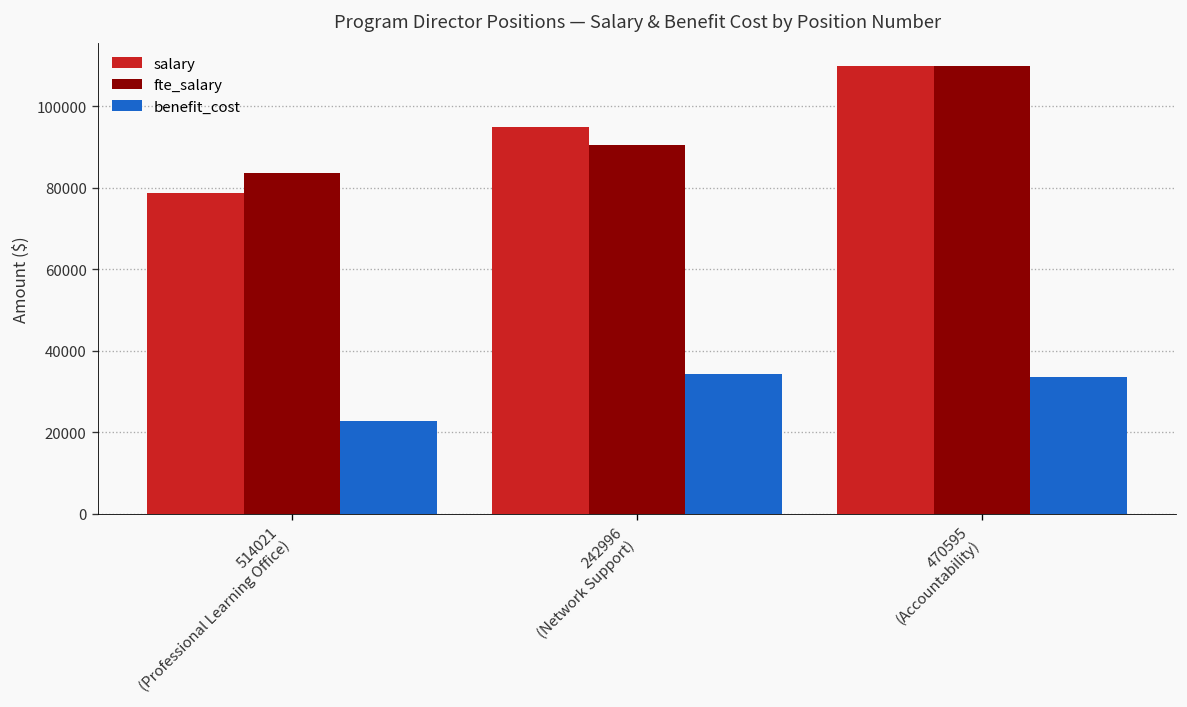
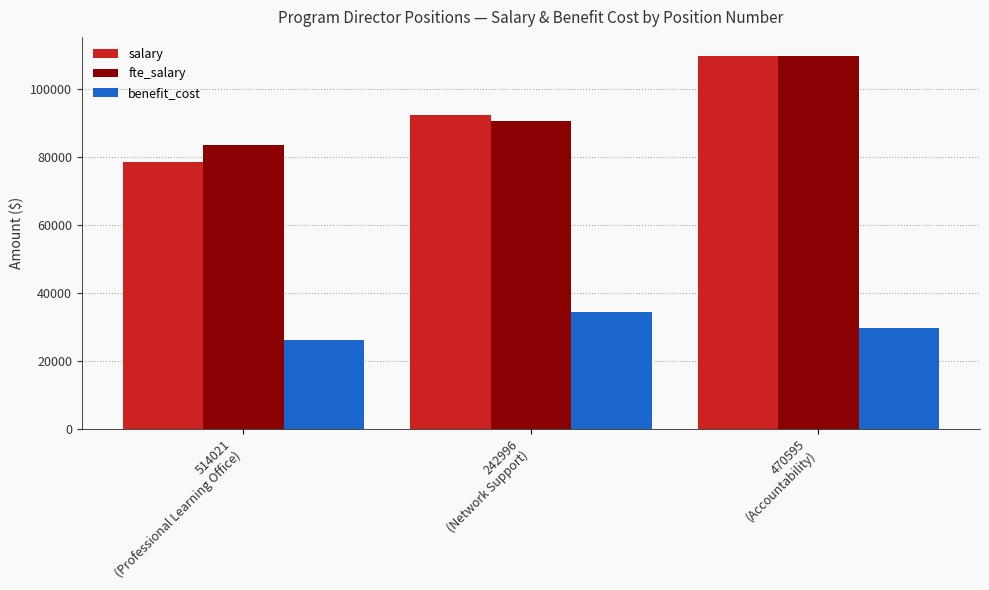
  {
    "salary": {
      "514021 (Professional Learning Office)": 79000,
-     "242996 (Network Support)": 95000,
+     "242996 (Network Support)": 93000,
      "470595 (Accountability)": 110000
    },
    "fte_salary": {
      "514021 (Professional Learning Office)": 84000,
      "242996 (Network Support)": 91000,
      "470595 (Accountability)": 110000
    },
    "benefit_cost": {
-     "514021 (Professional Learning Office)": 23000,
+     "514021 (Professional Learning Office)": 26000,
      "242996 (Network Support)": 34000,
-     "470595 (Accountability)": 34000
+     "470595 (Accountability)": 30000
    }
  }
